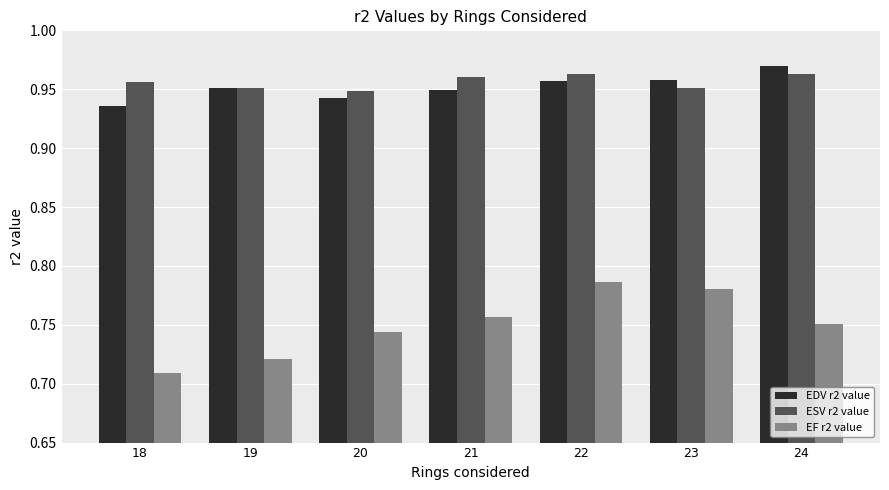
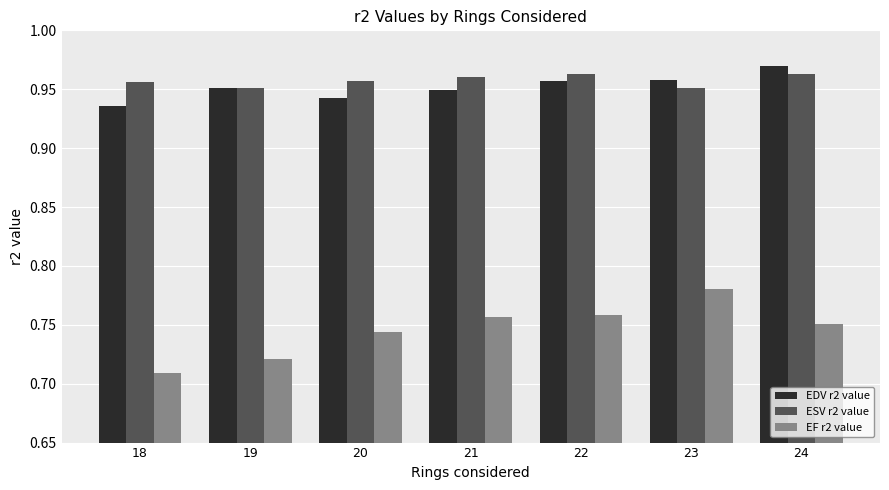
  {
    "EDV r2 value": {
      "18": 0.936,
      "19": 0.951,
      "20": 0.943,
      "21": 0.950,
      "22": 0.957,
      "23": 0.958,
      "24": 0.970
    },
    "ESV r2 value": {
      "18": 0.956,
      "19": 0.951,
-     "20": 0.948,
+     "20": 0.957,
      "21": 0.961,
      "22": 0.963,
      "23": 0.951,
      "24": 0.963
    },
    "EF r2 value": {
      "18": 0.709,
      "19": 0.721,
      "20": 0.744,
      "21": 0.757,
-     "22": 0.786,
+     "22": 0.758,
      "23": 0.780,
      "24": 0.751
    }
  }
